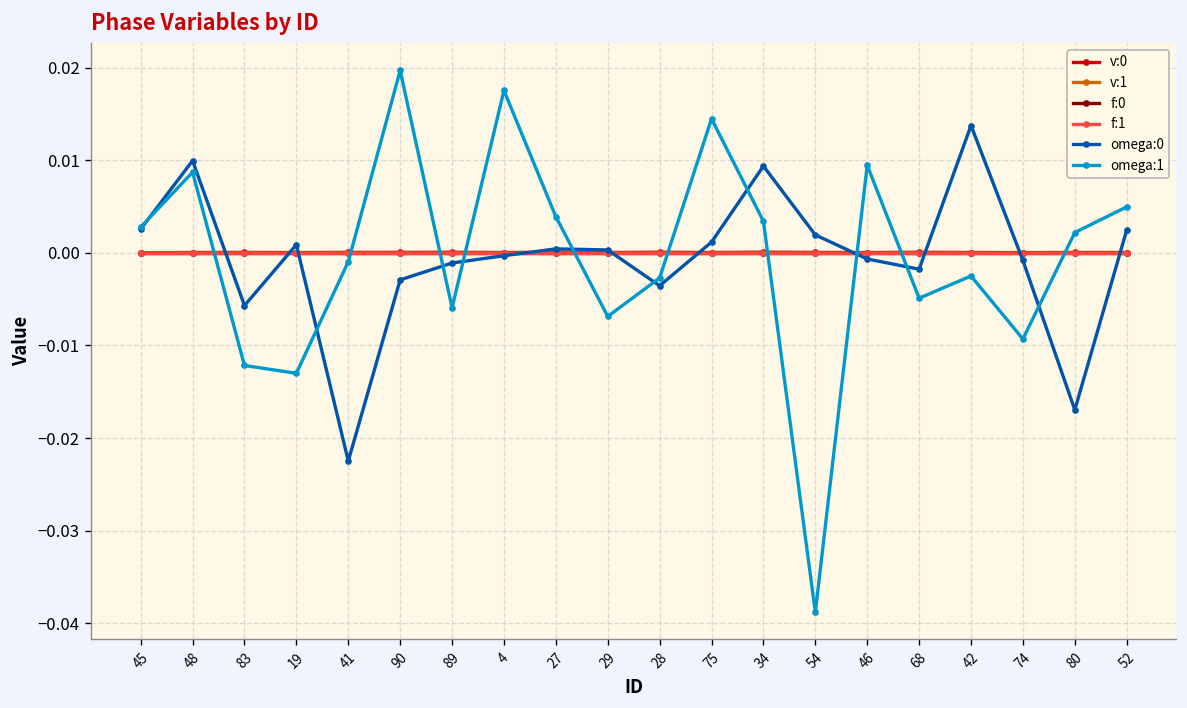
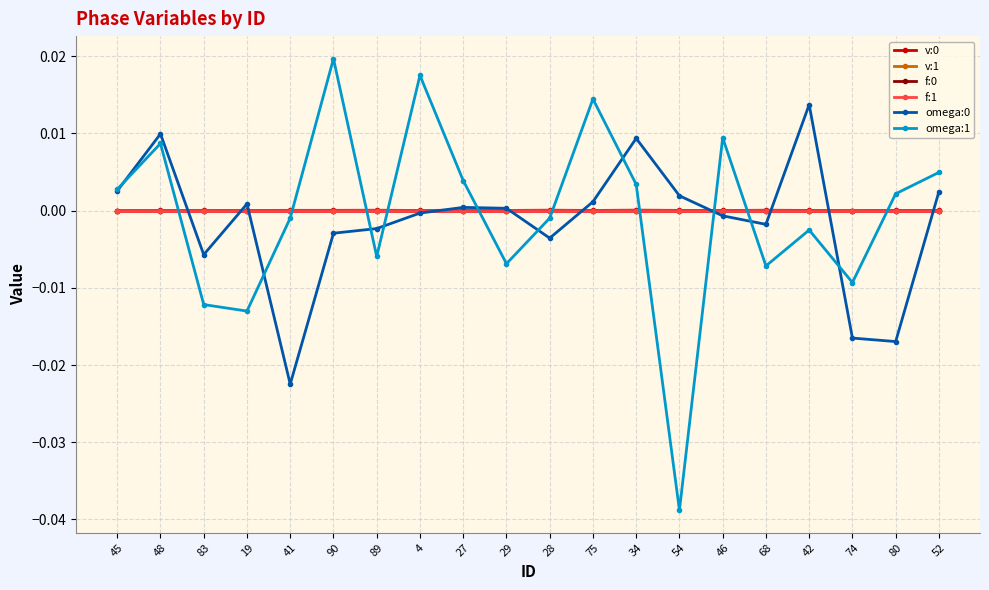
  {
    "omega:0": {
      "48": 0.010,
      "83": -0.006,
      "19": 0.001,
      "41": -0.022,
      "90": -0.003,
-     "89": -0.001,
+     "89": -0.002,
      "27": 0.000,
      "28": -0.004,
      "75": 0.001,
      "34": 0.009,
      "54": 0.002,
      "46": -0.001,
      "68": -0.002,
      "42": 0.014,
-     "74": -0.001,
+     "74": -0.017,
      "80": -0.017,
      "52": 0.002
    },
    "omega:1": {
      "48": 0.009,
      "83": -0.012,
      "19": -0.013,
      "41": -0.001,
      "90": 0.020,
      "89": -0.006,
      "4": 0.018,
      "27": 0.004,
      "29": -0.007,
-     "28": -0.003,
+     "28": -0.001,
      "75": 0.014,
      "34": 0.003,
      "54": -0.039,
      "46": 0.009,
-     "68": -0.005,
+     "68": -0.007,
      "42": -0.003,
      "74": -0.009,
      "80": 0.002,
      "52": 0.005
    }
  }
